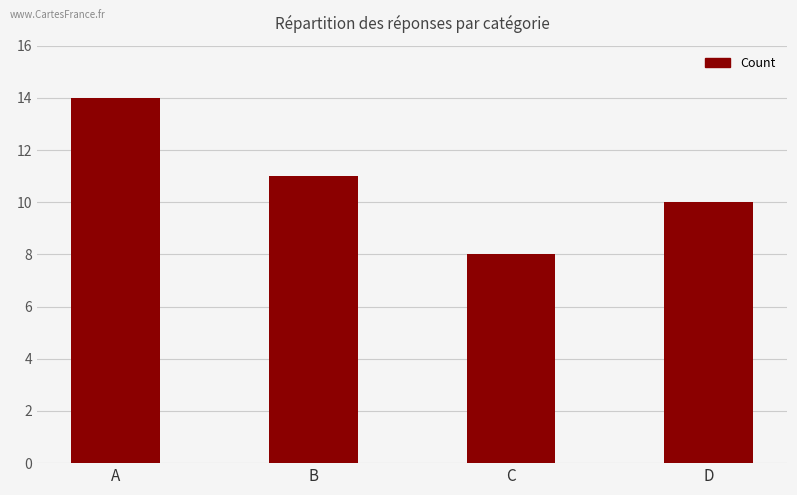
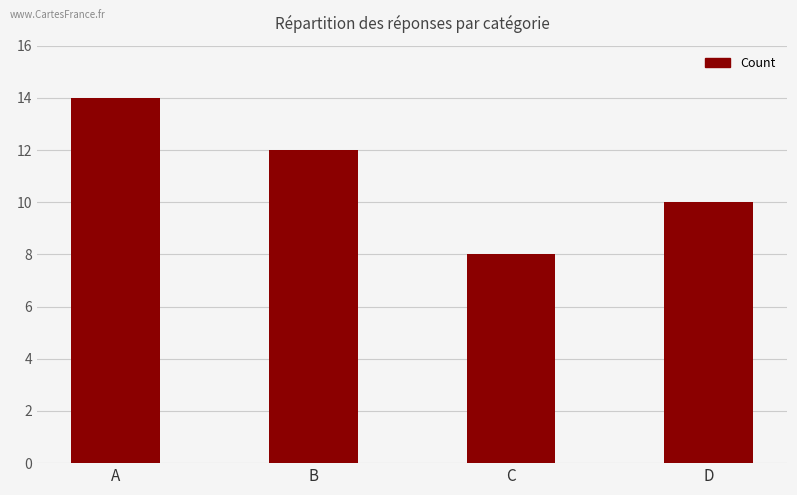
  {
    "A": 14,
-   "B": 11,
+   "B": 12,
    "C": 8,
    "D": 10
  }
